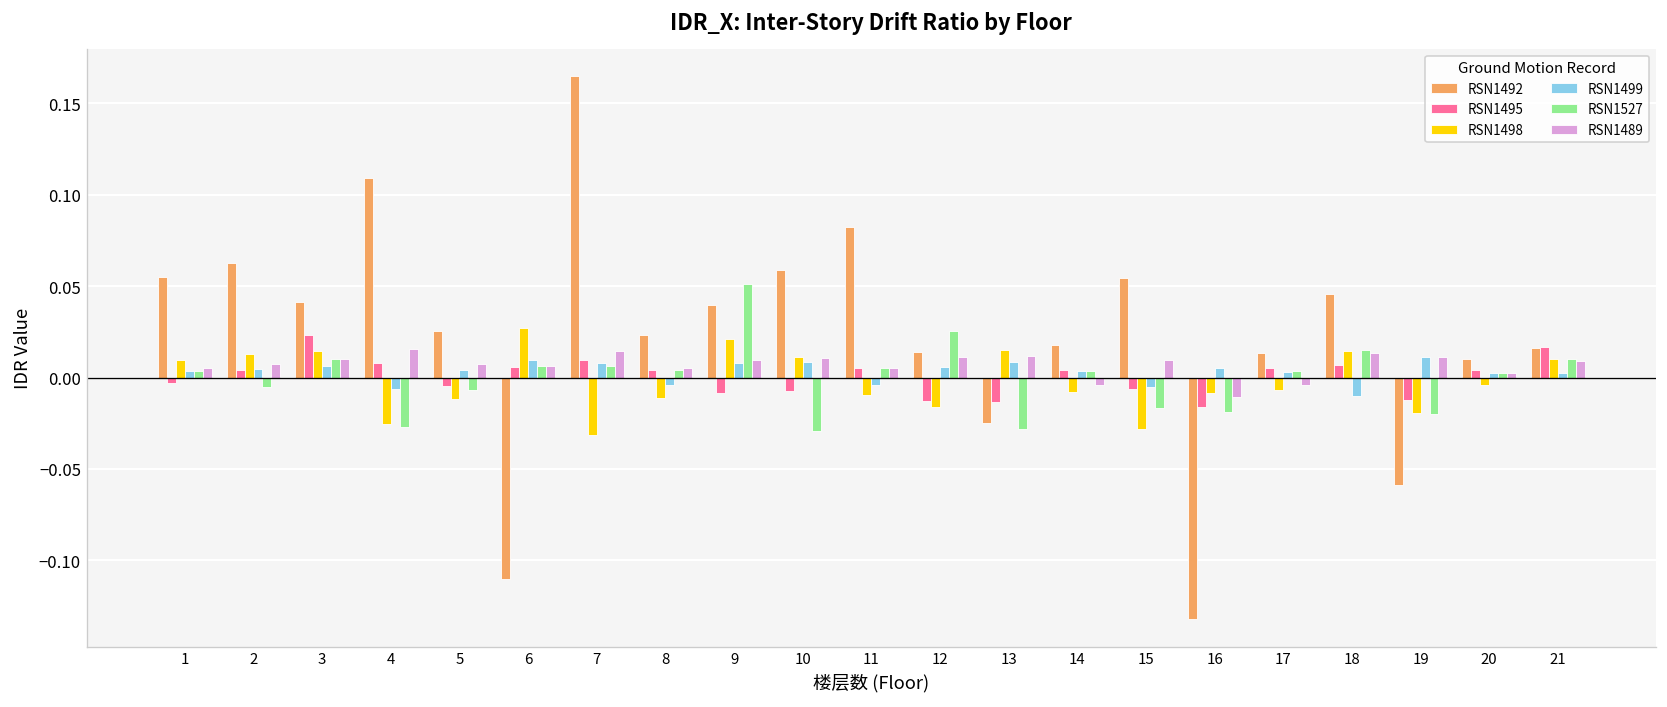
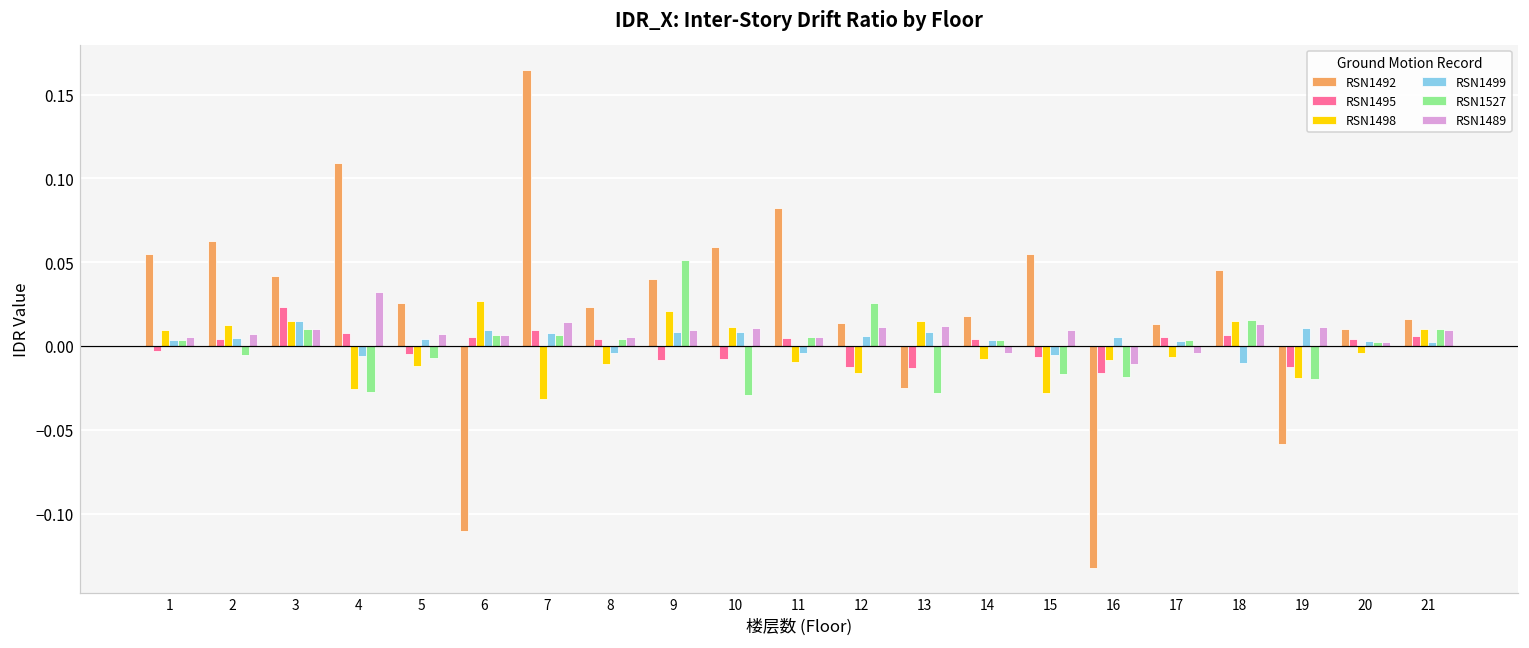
  {
    "RSN1492": {
      "1": 0.055,
      "2": 0.063,
      "3": 0.042,
      "4": 0.109,
      "5": 0.026,
      "6": -0.110,
      "7": 0.165,
      "8": 0.023,
      "9": 0.040,
      "10": 0.059,
      "11": 0.083,
      "12": 0.014,
      "13": -0.025,
      "14": 0.018,
      "15": 0.055,
      "16": -0.132,
      "17": 0.013,
      "18": 0.046,
      "19": -0.059,
      "20": 0.010,
      "21": 0.016
    },
    "RSN1495": {
      "1": -0.003,
      "2": 0.004,
      "3": 0.023,
      "4": 0.008,
      "5": -0.005,
      "6": 0.005,
      "7": 0.009,
      "8": 0.004,
      "9": -0.008,
      "10": -0.008,
      "11": 0.005,
      "12": -0.013,
      "13": -0.013,
      "14": 0.004,
      "15": -0.006,
      "16": -0.016,
      "17": 0.005,
      "18": 0.007,
      "19": -0.013,
      "20": 0.004,
-     "21": 0.017
+     "21": 0.006
    },
    "RSN1498": {
      "1": 0.010,
      "2": 0.013,
      "3": 0.015,
      "4": -0.026,
      "5": -0.012,
      "6": 0.027,
      "7": -0.032,
      "8": -0.011,
      "9": 0.021,
      "10": 0.011,
      "11": -0.010,
      "12": -0.016,
      "13": 0.015,
      "14": -0.008,
      "15": -0.028,
      "16": -0.009,
      "17": -0.007,
      "18": 0.015,
      "19": -0.019,
      "20": -0.004,
      "21": 0.010
    },
    "RSN1499": {
      "1": 0.004,
      "2": 0.005,
-     "3": 0.007,
+     "3": 0.015,
      "4": -0.006,
      "5": 0.004,
      "6": 0.009,
      "7": 0.008,
      "8": -0.004,
      "9": 0.008,
      "10": 0.009,
      "11": -0.004,
      "12": 0.006,
      "13": 0.009,
      "14": 0.003,
      "15": -0.005,
      "16": 0.005,
      "17": 0.003,
      "18": -0.010,
      "19": 0.011,
      "20": 0.003,
      "21": 0.003
    },
    "RSN1527": {
      "1": 0.004,
      "2": -0.005,
      "3": 0.010,
      "4": -0.027,
      "5": -0.007,
      "6": 0.007,
      "7": 0.006,
      "8": 0.004,
      "9": 0.051,
      "10": -0.029,
      "11": 0.005,
      "12": 0.026,
      "13": -0.028,
      "14": 0.004,
      "15": -0.017,
      "16": -0.019,
      "17": 0.004,
      "18": 0.015,
      "19": -0.020,
      "20": 0.003,
      "21": 0.010
    },
    "RSN1489": {
      "1": 0.005,
      "2": 0.007,
      "3": 0.010,
-     "4": 0.016,
+     "4": 0.032,
      "5": 0.007,
      "6": 0.006,
      "7": 0.015,
      "8": 0.005,
      "9": 0.010,
      "10": 0.011,
      "11": 0.005,
      "12": 0.011,
      "13": 0.012,
      "14": -0.004,
      "15": 0.010,
      "16": -0.011,
      "17": -0.004,
      "18": 0.013,
      "19": 0.011,
      "20": 0.003,
      "21": 0.009
    }
  }
